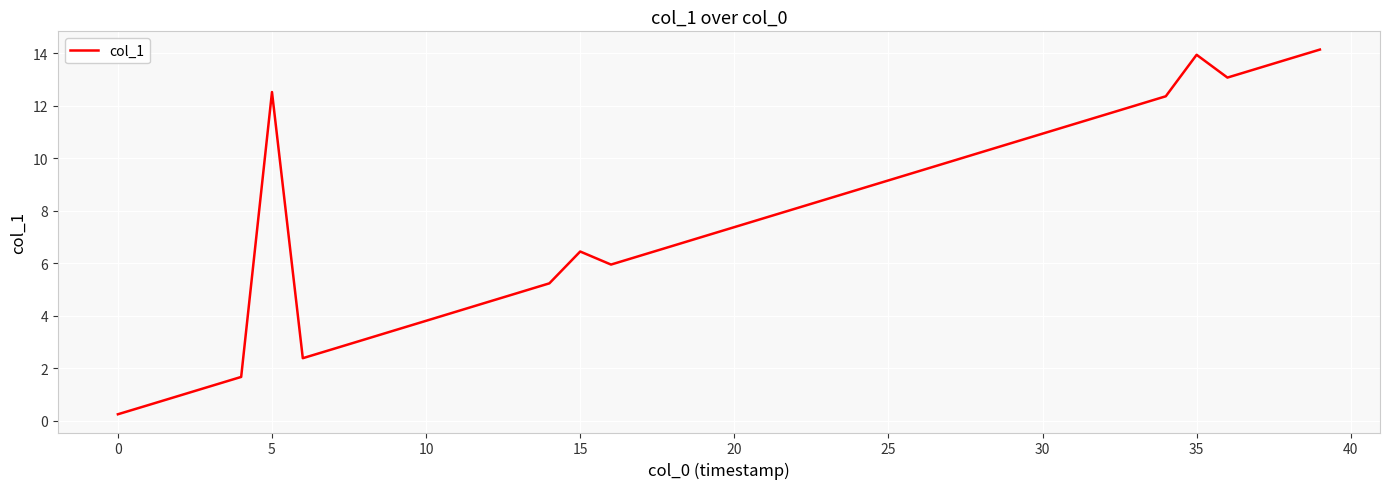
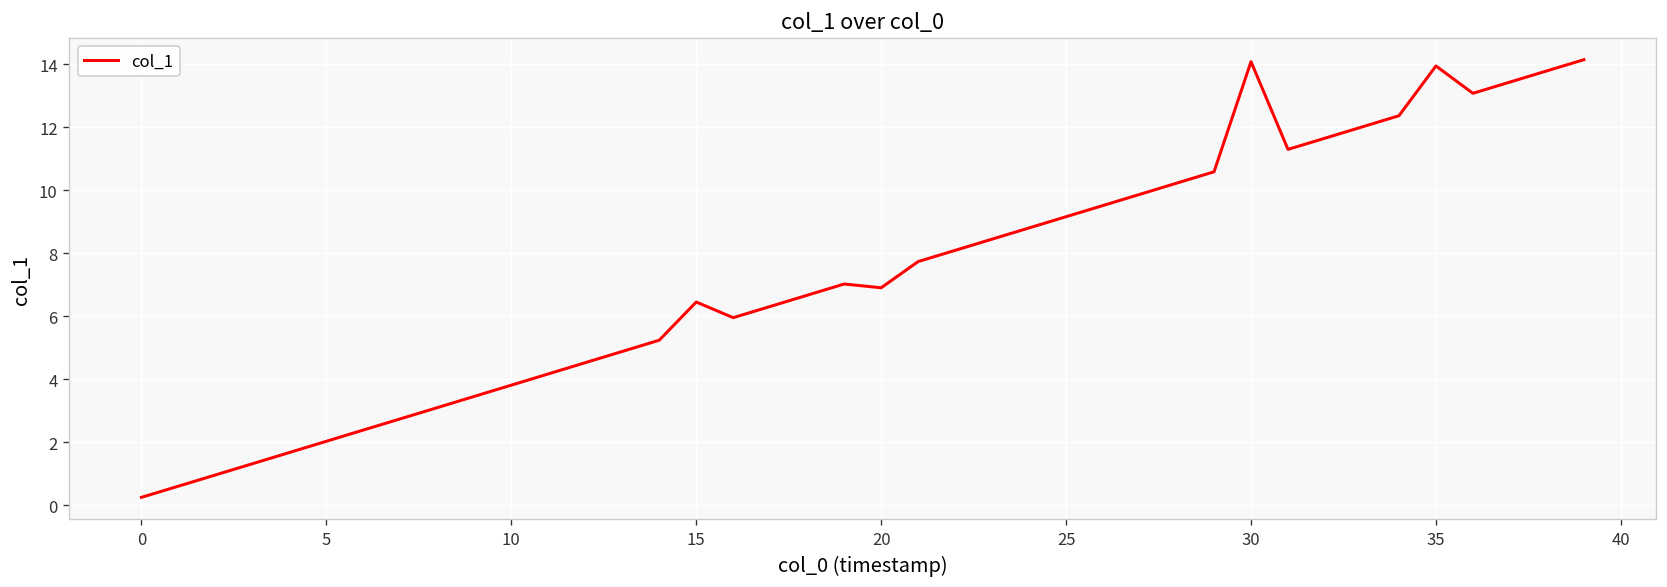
  {
    "0": 0.2,
-   "5": 12.5,
+   "5": 2.0,
    "10": 3.8,
    "15": 6.4,
-   "20": 7.4,
+   "20": 6.9,
    "25": 9.2,
-   "30": 10.9,
+   "30": 14.1,
    "35": 13.9
  }
